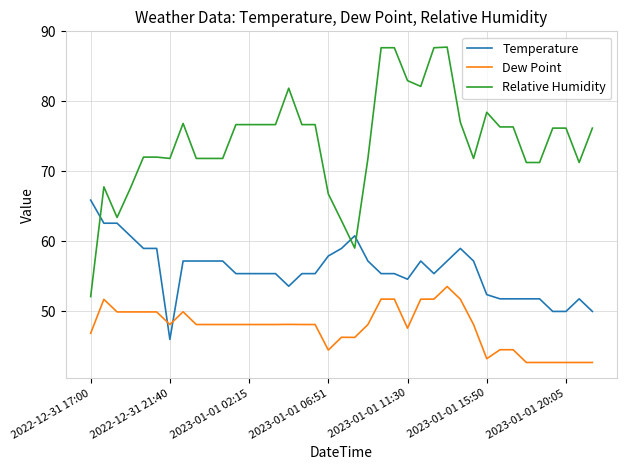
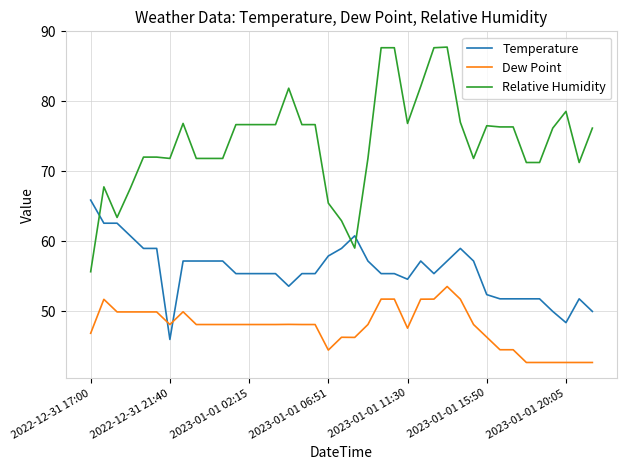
  {
    "Temperature": {
      "2022-12-31 17:00": 66,
      "2022-12-31 21:40": 46,
      "2023-01-01 02:15": 55,
      "2023-01-01 06:51": 58,
      "2023-01-01 11:30": 55,
      "2023-01-01 15:50": 52,
-     "2023-01-01 20:05": 50
+     "2023-01-01 20:05": 48
    },
    "Dew Point": {
      "2022-12-31 17:00": 47,
      "2022-12-31 21:40": 48,
      "2023-01-01 02:15": 48,
      "2023-01-01 06:51": 44,
      "2023-01-01 11:30": 48,
-     "2023-01-01 15:50": 43,
+     "2023-01-01 15:50": 46,
      "2023-01-01 20:05": 43
    },
    "Relative Humidity": {
-     "2022-12-31 17:00": 52,
+     "2022-12-31 17:00": 56,
      "2022-12-31 21:40": 72,
      "2023-01-01 02:15": 77,
-     "2023-01-01 06:51": 67,
-     "2023-01-01 11:30": 83,
-     "2023-01-01 15:50": 78,
-     "2023-01-01 20:05": 76
+     "2023-01-01 06:51": 65,
+     "2023-01-01 11:30": 77,
+     "2023-01-01 15:50": 77,
+     "2023-01-01 20:05": 79
    }
  }
